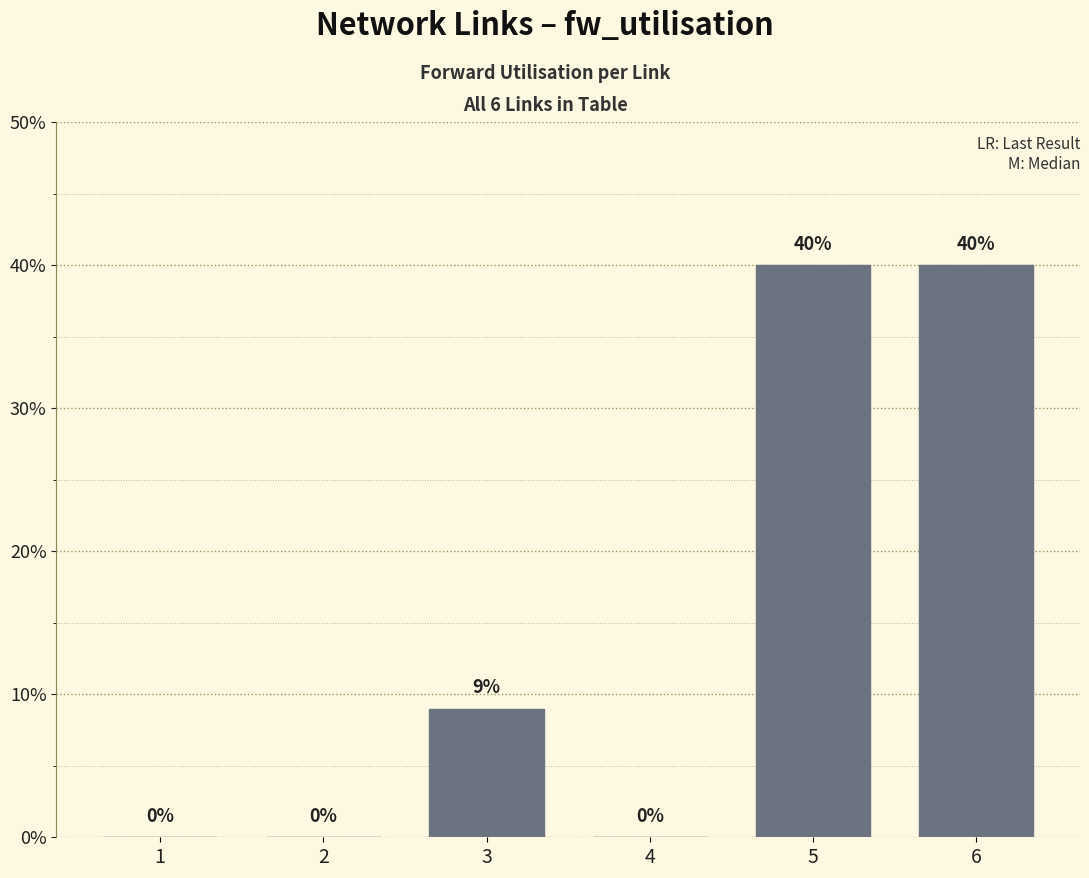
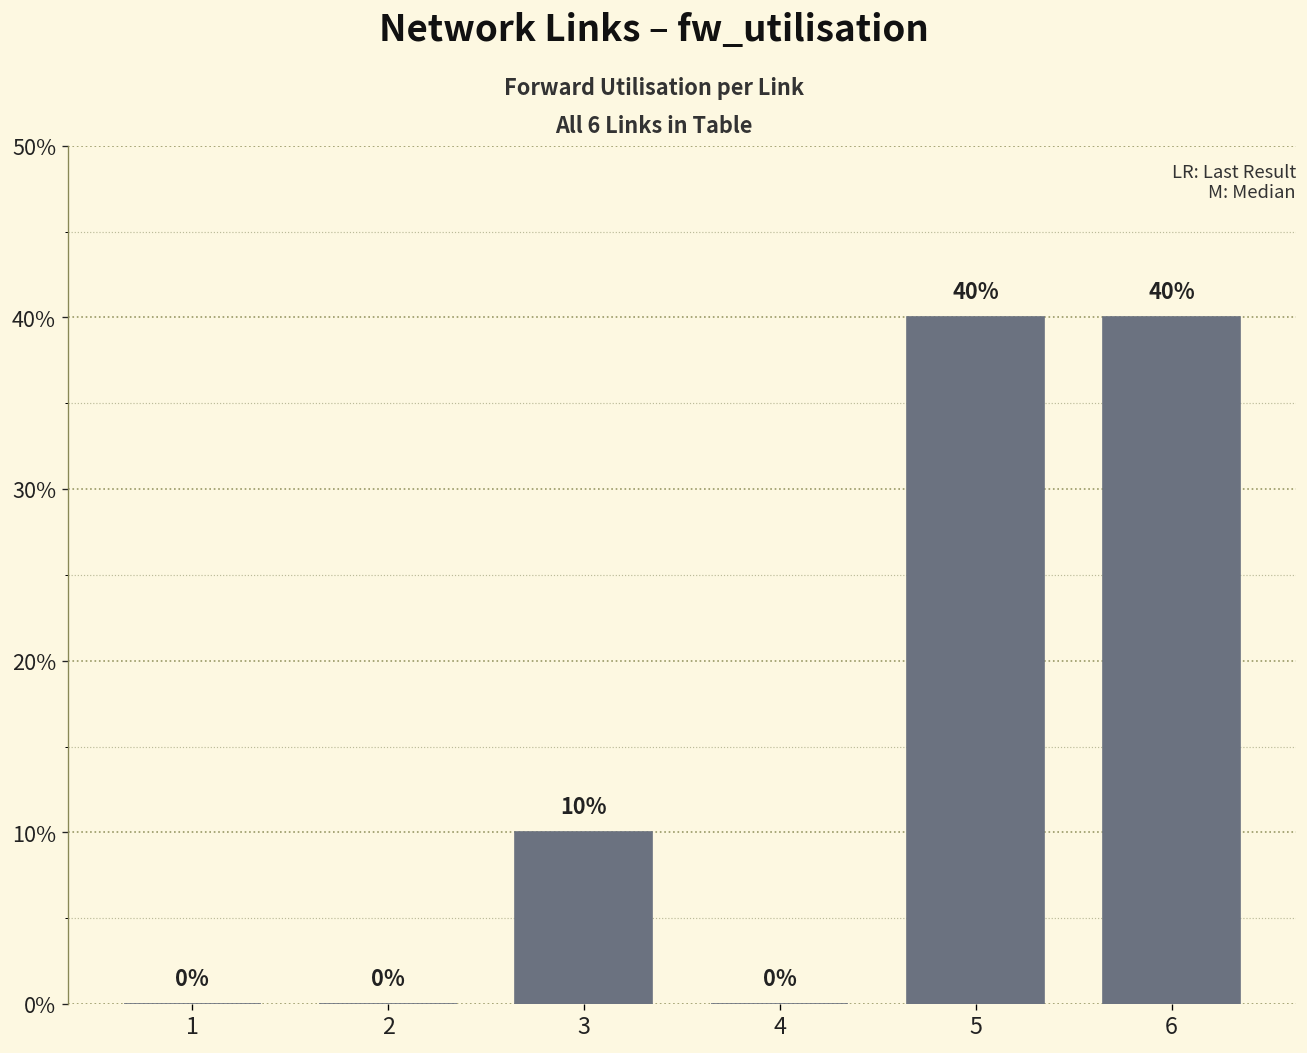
  {
    "1": "0%",
    "2": "0%",
-   "3": "9%",
+   "3": "10%",
    "4": "0%",
    "5": "40%",
    "6": "40%"
  }
